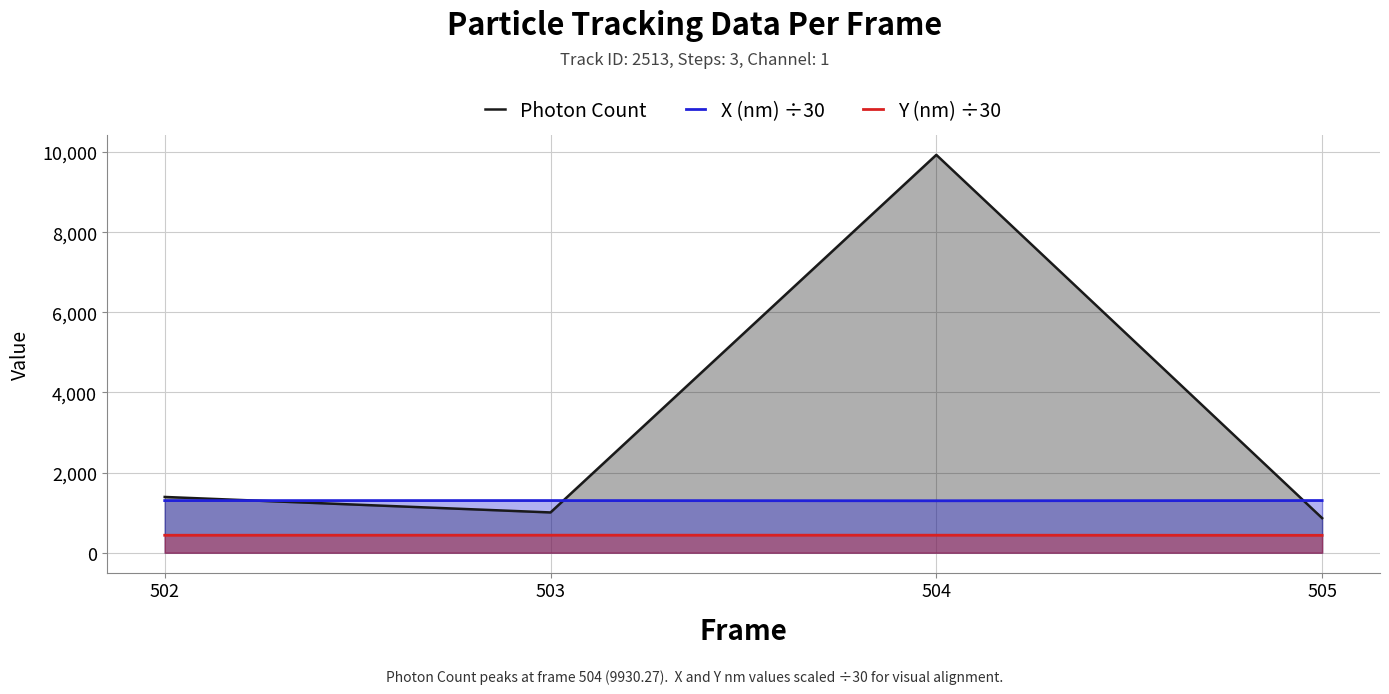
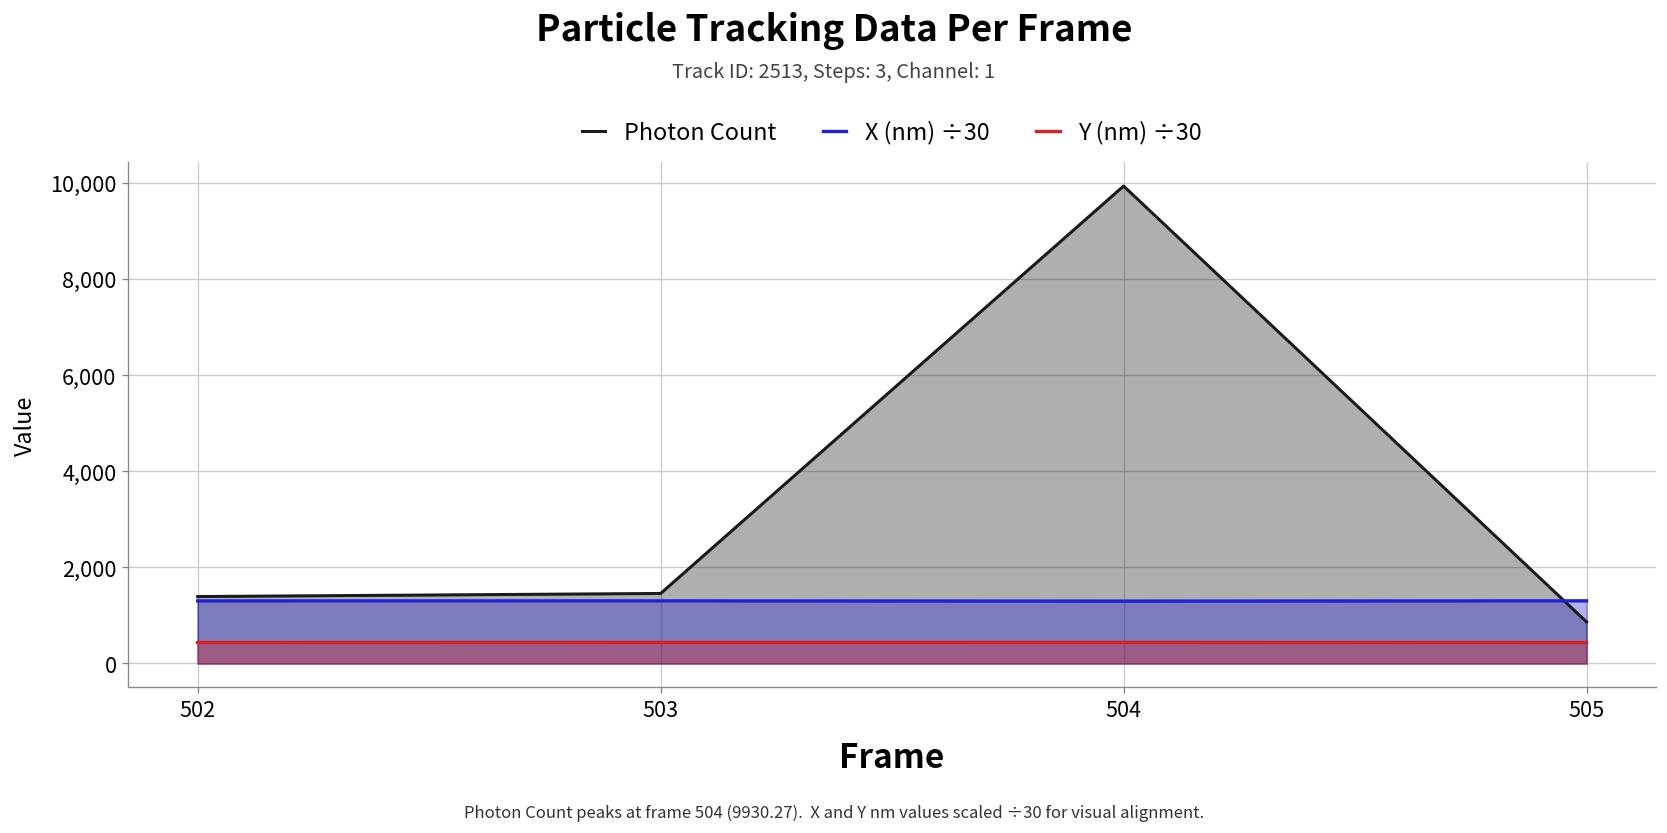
  {
    "Photon Count": {
      "502": "1,400",
-     "503": "1,000",
+     "503": "1,500",
      "504": "9,900",
      "505": "900"
    },
    "X (nm) ÷30": {
      "502": "1,300",
      "503": "1,300",
      "504": "1,300",
      "505": "1,300"
    },
    "Y (nm) ÷30": {
      "502": "400",
      "503": "400",
      "504": "400",
      "505": "400"
    }
  }
